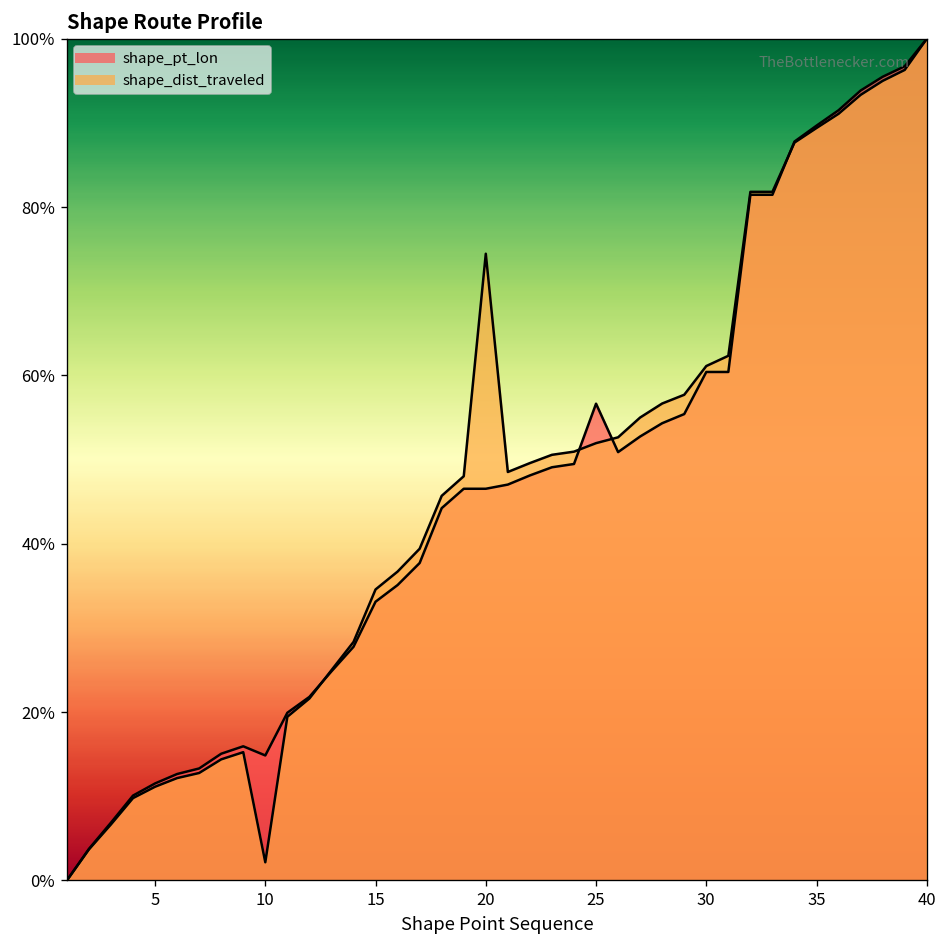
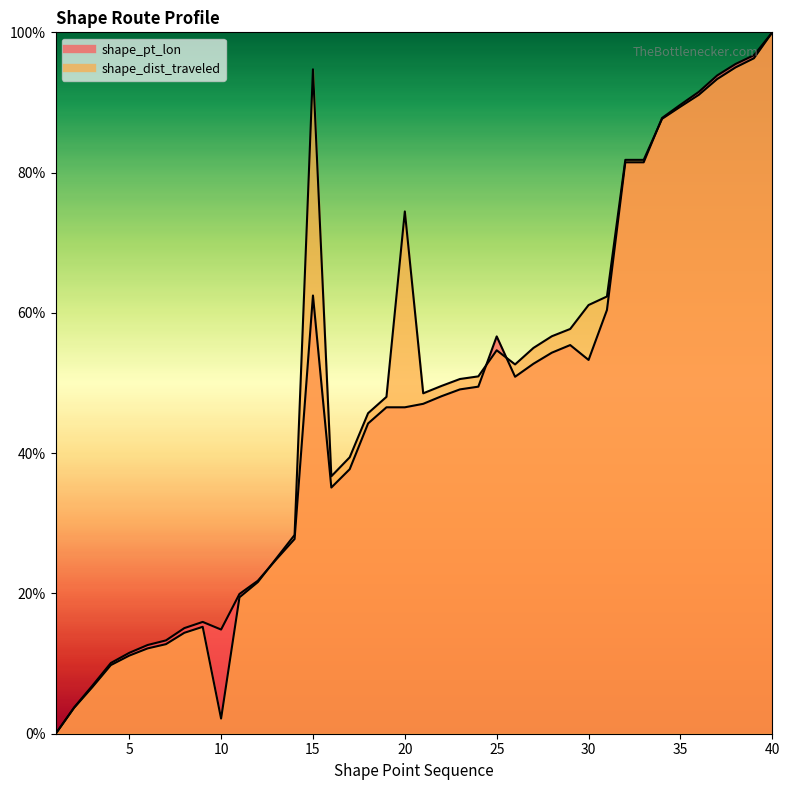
  {
    "shape_pt_lon": {
      "5": "12%",
      "10": "15%",
-     "15": "33%",
+     "15": "62%",
      "20": "47%",
      "25": "57%",
-     "30": "60%"
+     "30": "53%"
    },
    "shape_dist_traveled": {
      "5": "11%",
      "10": "2%",
-     "15": "35%",
+     "15": "95%",
      "20": "74%",
-     "25": "52%",
+     "25": "55%",
      "30": "61%"
    }
  }
